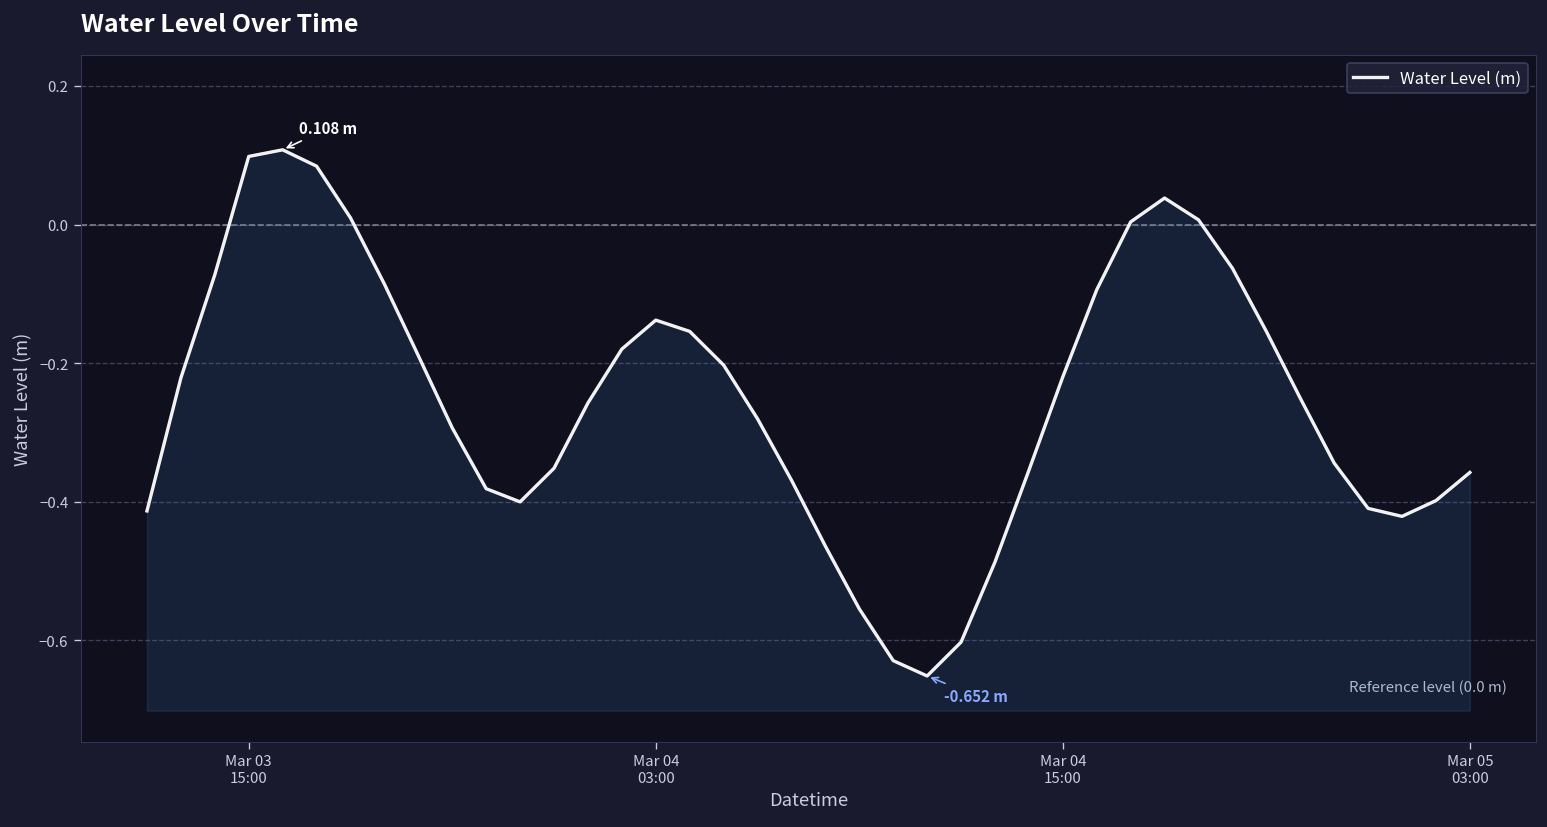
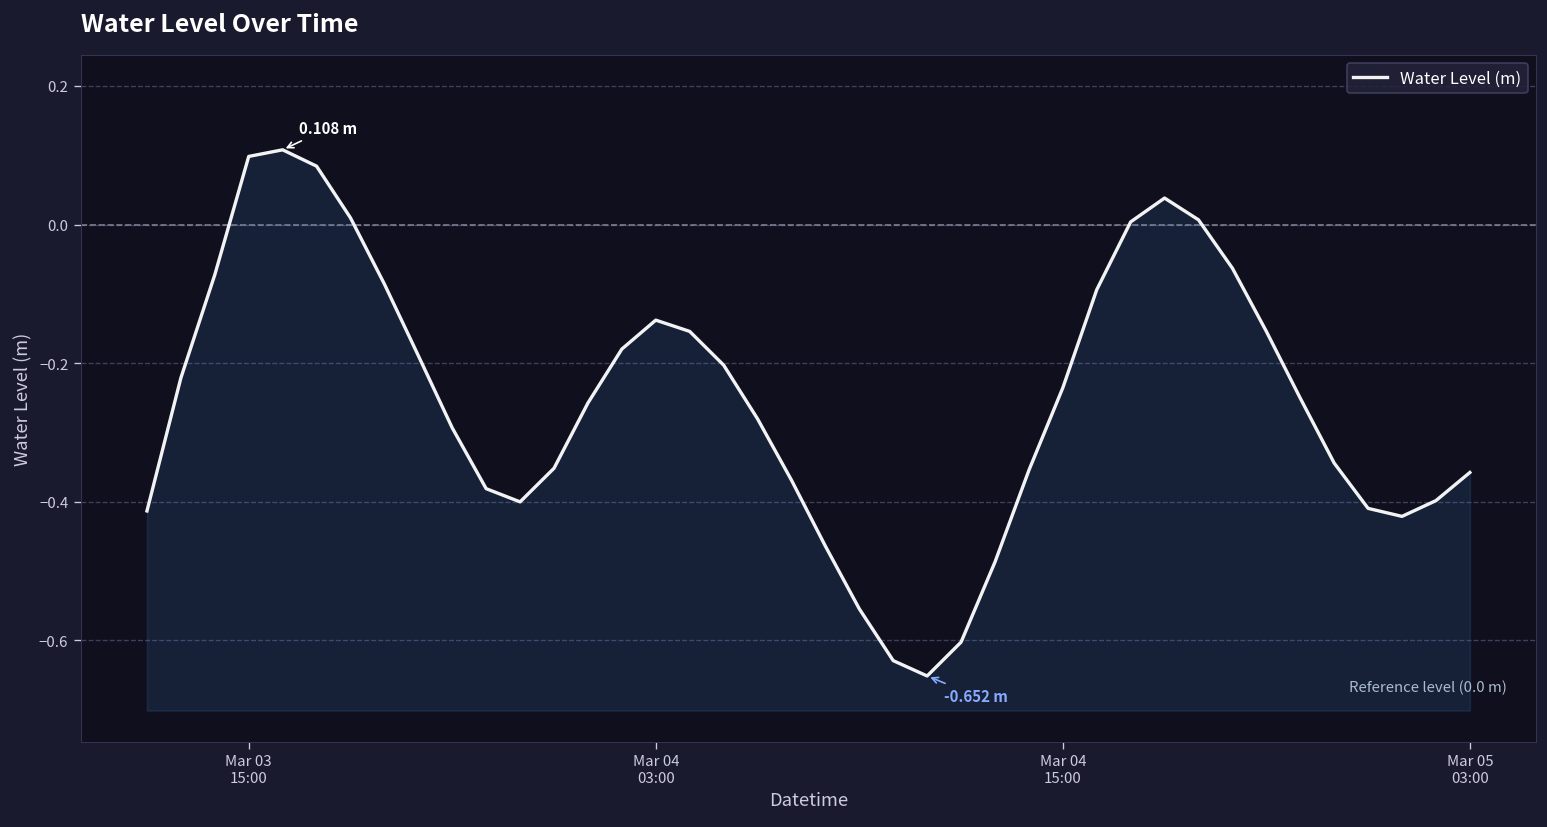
  {
    "Mar 03 15:00": 0.10,
    "Mar 04 03:00": -0.14,
-   "Mar 04 15:00": -0.22,
+   "Mar 04 15:00": -0.24,
    "Mar 05 03:00": -0.36
  }
